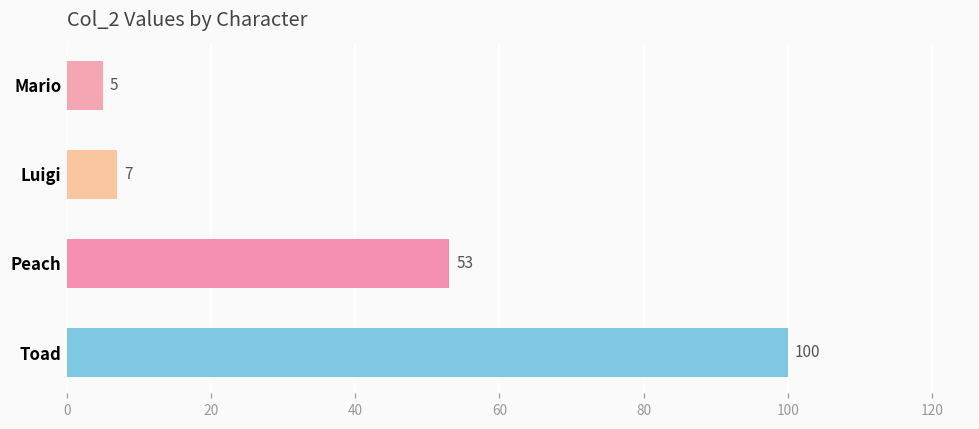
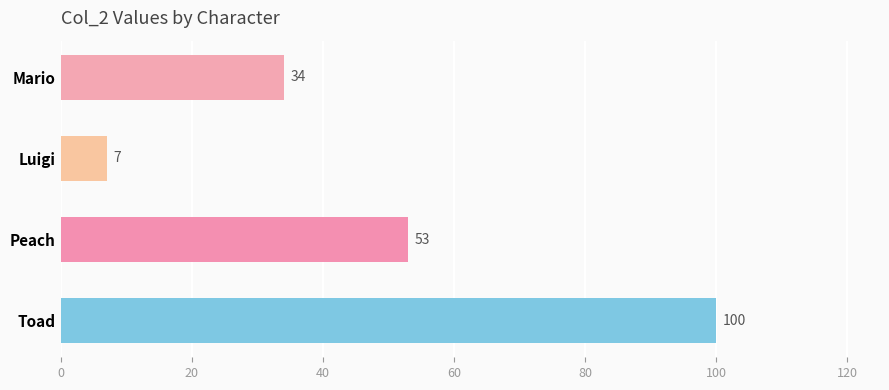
  {
-   "Mario": 5,
+   "Mario": 34,
    "Luigi": 7,
    "Peach": 53,
    "Toad": 100
  }
